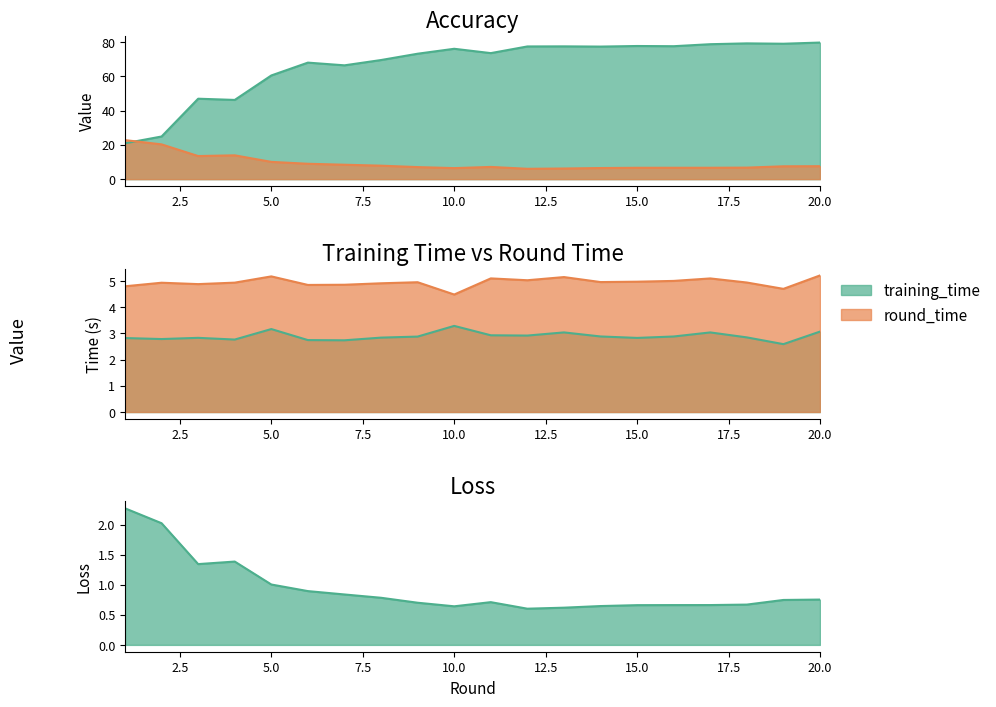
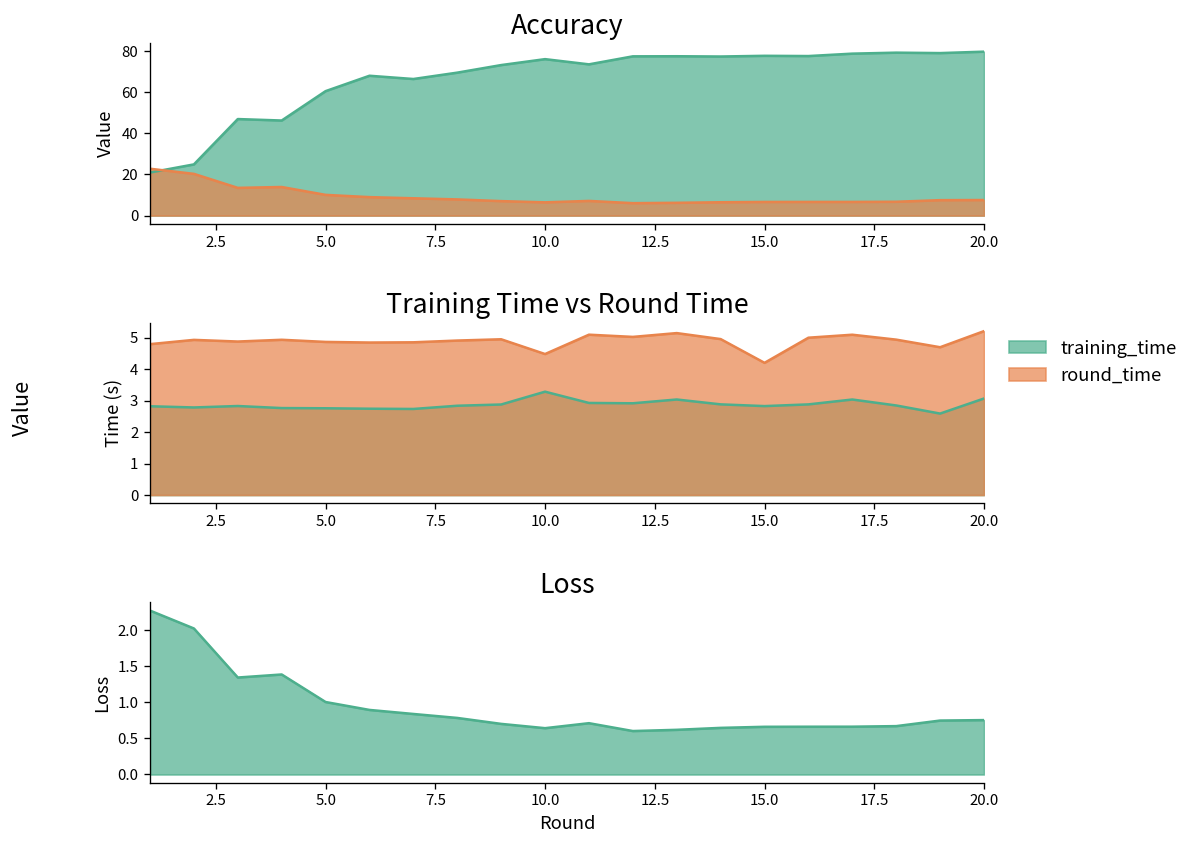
  {
    "Training Time vs Round Time": {
      "training_time": {
-       "5.0": 3.2,
+       "5.0": 2.8,
        "10.0": 3.3,
        "15.0": 2.8,
        "20.0": 3.1
      },
      "round_time": {
-       "5.0": 5.2,
+       "5.0": 4.9,
        "10.0": 4.5,
-       "15.0": 5.0,
+       "15.0": 4.2,
        "20.0": 5.2
      }
    },
    "Loss": {
      "5.0": 1.0,
      "10.0": 0.6,
      "15.0": 0.7,
      "20.0": 0.8
    }
  }
